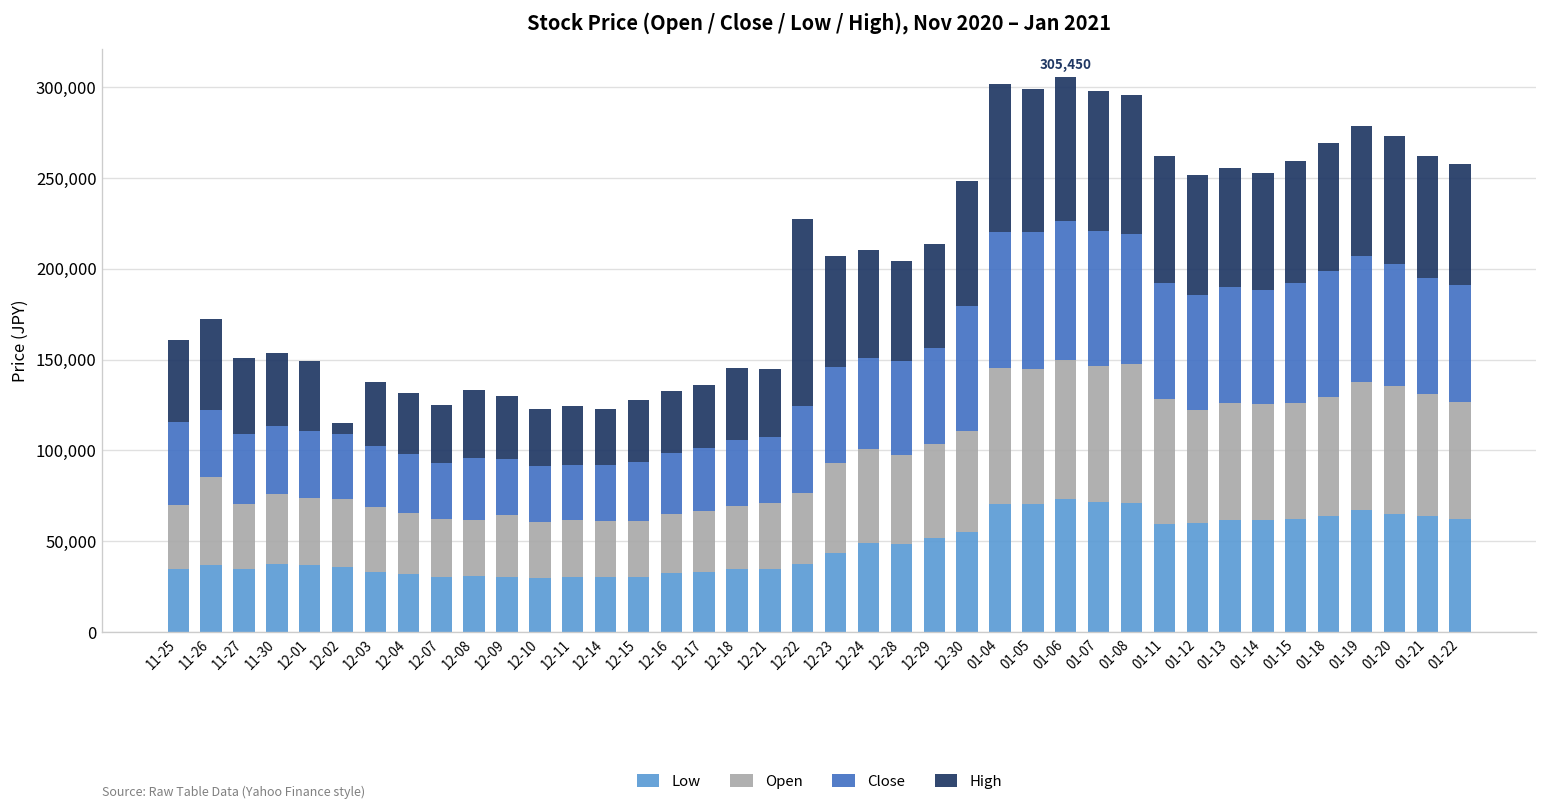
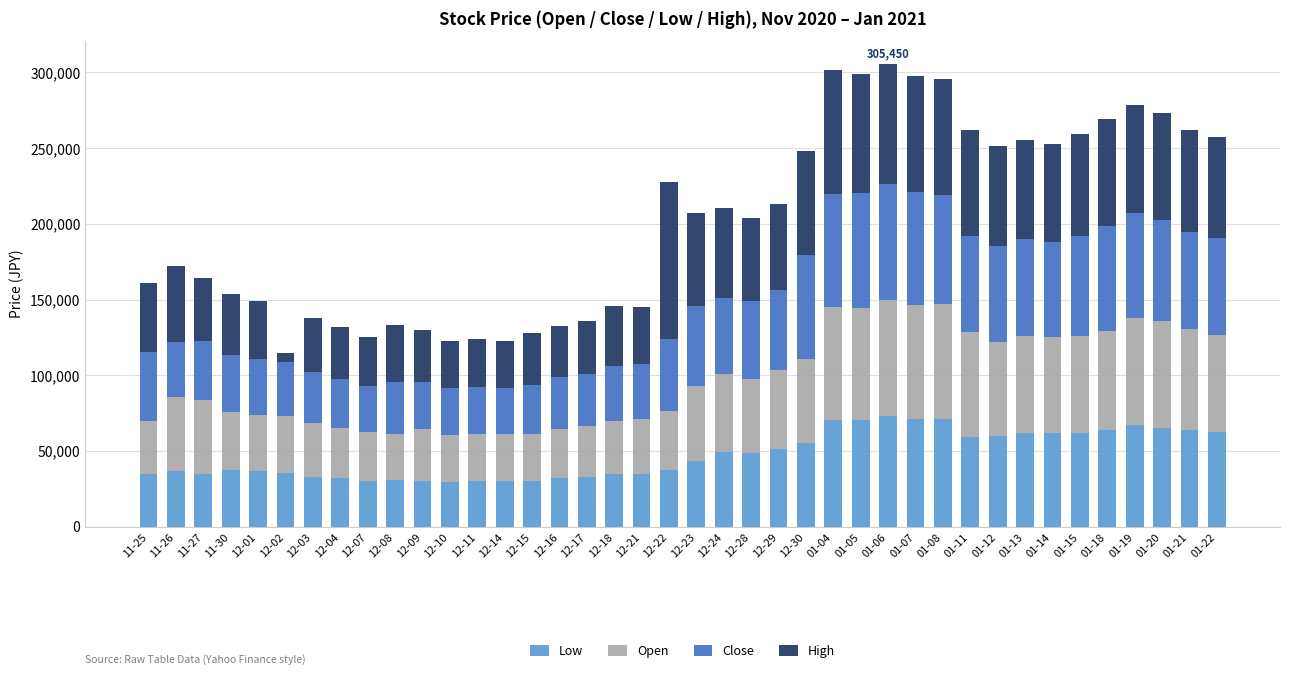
  {
    "Open": {
      "11-25": "35,000",
      "11-26": "49,000",
-     "11-27": "35,000",
+     "11-27": "49,000",
      "11-30": "39,000",
      "12-01": "37,000",
      "12-02": "37,000",
      "12-03": "36,000",
      "12-04": "33,000",
      "12-07": "32,000",
      "12-08": "31,000",
      "12-09": "34,000",
      "12-10": "31,000",
      "12-11": "31,000",
      "12-14": "31,000",
      "12-15": "31,000",
      "12-16": "32,000",
      "12-17": "34,000",
      "12-18": "35,000",
      "12-21": "36,000",
      "12-22": "39,000",
      "12-23": "50,000",
      "12-24": "52,000",
      "12-28": "49,000",
      "12-29": "52,000",
      "12-30": "55,000",
      "01-04": "75,000",
      "01-05": "74,000",
      "01-06": "77,000",
      "01-07": "75,000",
      "01-08": "76,000",
      "01-11": "69,000",
      "01-12": "62,000",
      "01-13": "64,000",
      "01-14": "64,000",
      "01-15": "64,000",
      "01-18": "65,000",
      "01-19": "70,000",
      "01-20": "71,000",
      "01-21": "67,000",
      "01-22": "64,000"
    },
    "High": {
      "11-25": "46,000",
      "11-26": "50,000",
      "11-27": "42,000",
      "11-30": "40,000",
      "12-01": "39,000",
      "12-02": "6,000",
      "12-03": "36,000",
      "12-04": "34,000",
      "12-07": "32,000",
      "12-08": "38,000",
      "12-09": "34,000",
      "12-10": "31,000",
      "12-11": "32,000",
      "12-14": "31,000",
      "12-15": "34,000",
      "12-16": "34,000",
      "12-17": "35,000",
      "12-18": "40,000",
      "12-21": "37,000",
      "12-22": "103,000",
      "12-23": "61,000",
      "12-24": "59,000",
      "12-28": "55,000",
      "12-29": "57,000",
      "12-30": "69,000",
      "01-04": "82,000",
      "01-05": "79,000",
      "01-07": "77,000",
      "01-08": "76,000",
      "01-11": "69,000",
      "01-12": "66,000",
      "01-13": "66,000",
      "01-14": "65,000",
      "01-15": "67,000",
      "01-18": "70,000",
      "01-19": "72,000",
      "01-20": "71,000",
      "01-21": "67,000",
      "01-22": "67,000"
    }
  }
